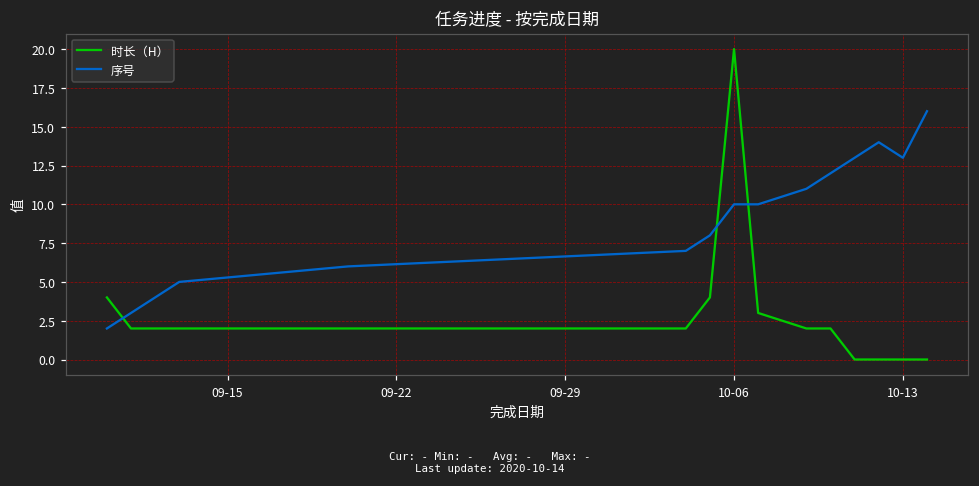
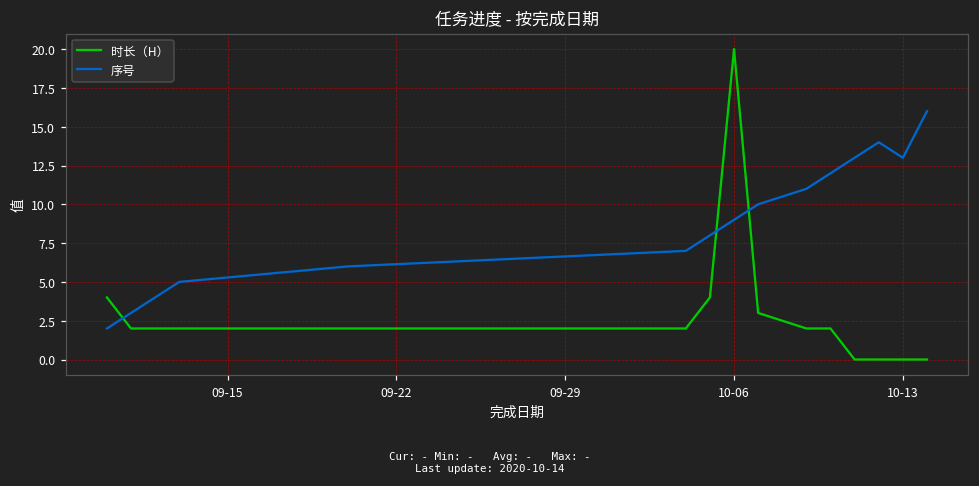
  {
    "时长（H）": {
      "10-06": 20,
      "10-13": 0
    },
    "序号": {
-     "10-06": 10,
+     "10-06": 9,
      "10-13": 13
    }
  }
